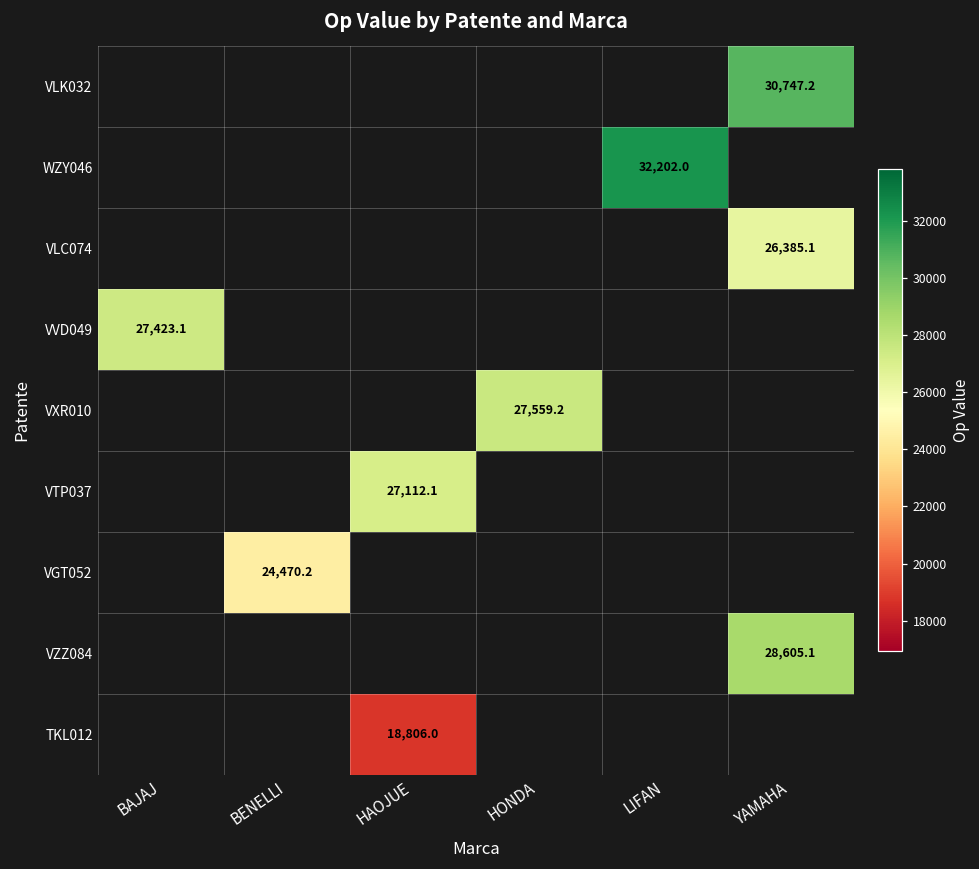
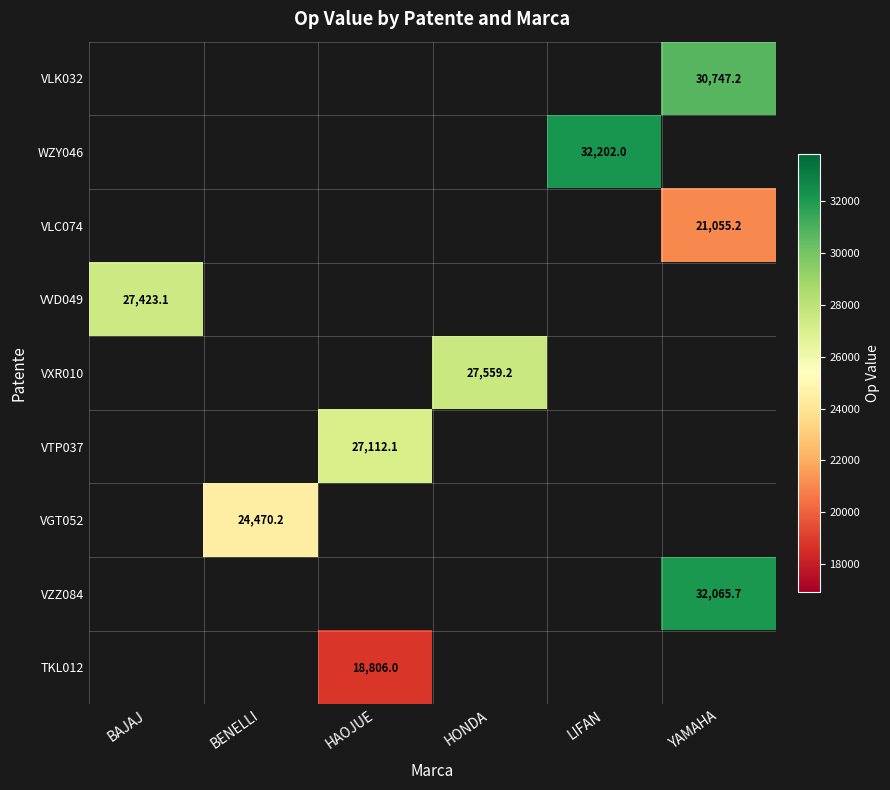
  {
    "VLK032": {
      "YAMAHA": "30,747.2"
    },
    "WZY046": {
      "LIFAN": "32,202.0"
    },
    "VLC074": {
-     "YAMAHA": "26,385.1"
+     "YAMAHA": "21,055.2"
    },
    "VVD049": {
      "BAJAJ": "27,423.1"
    },
    "VXR010": {
      "HONDA": "27,559.2"
    },
    "VTP037": {
      "HAOJUE": "27,112.1"
    },
    "VGT052": {
      "BENELLI": "24,470.2"
    },
    "VZZ084": {
-     "YAMAHA": "28,605.1"
+     "YAMAHA": "32,065.7"
    },
    "TKL012": {
      "HAOJUE": "18,806.0"
    }
  }
